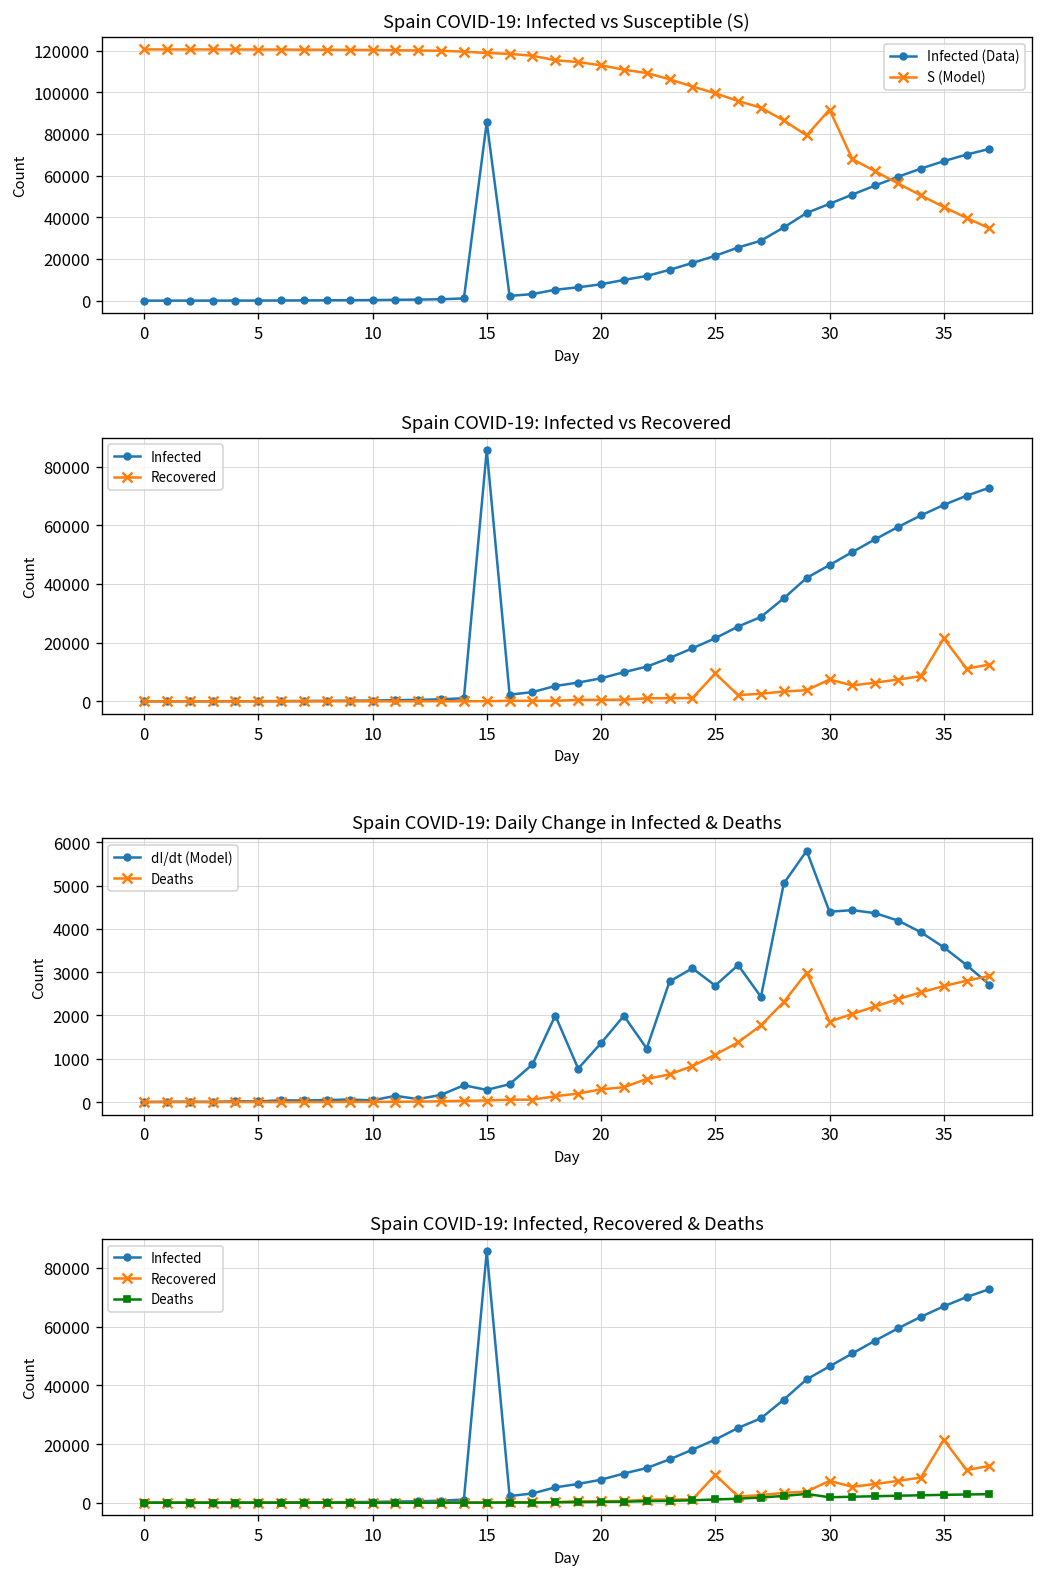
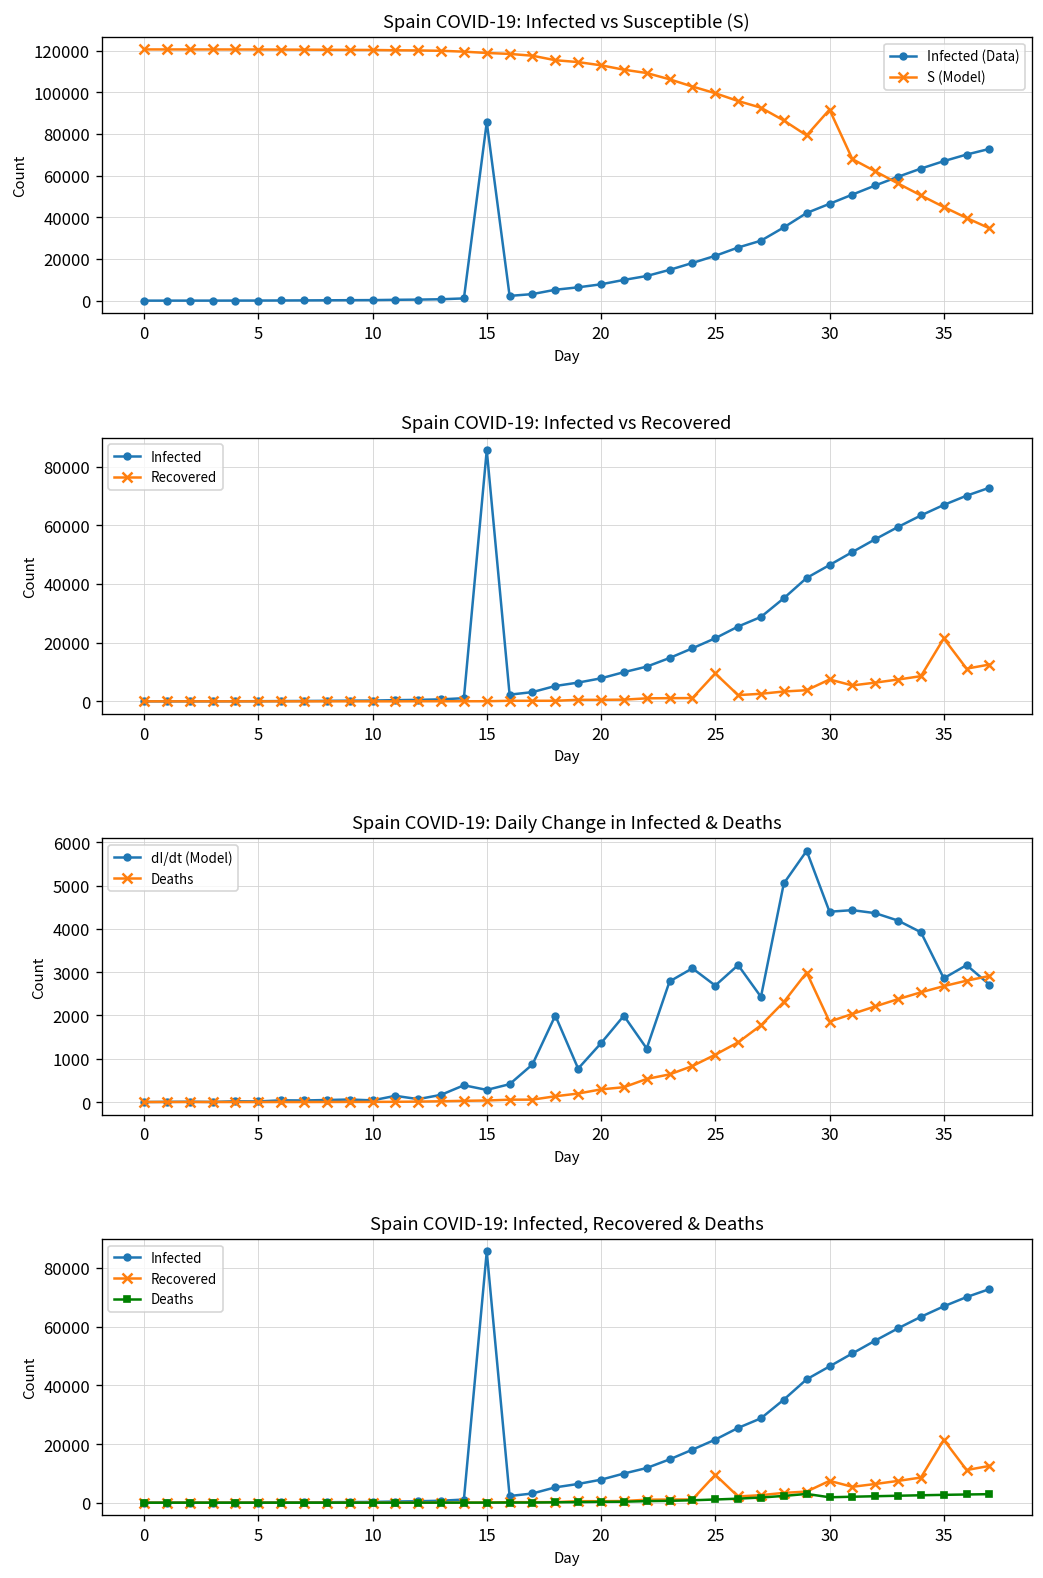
  {
    "Spain COVID-19: Infected vs Susceptible (S)": {
      "Infected (Data)": {
        "0": 0,
        "5": 0,
        "10": 0,
        "15": 86000,
        "20": 8000,
        "25": 22000,
        "30": 46000,
        "35": 67000
      },
      "S (Model)": {
        "0": 121000,
        "5": 120000,
        "10": 120000,
        "15": 119000,
        "20": 113000,
        "25": 100000,
        "30": 92000,
        "35": 45000
      }
    },
    "Spain COVID-19: Infected vs Recovered": {
      "Infected": {
        "15": 86000,
        "20": 8000,
        "25": 22000,
        "30": 46000,
        "35": 67000
      },
      "Recovered": {
        "15": 0,
        "20": 1000,
        "25": 10000,
        "30": 7000,
        "35": 21000
      }
    },
    "Spain COVID-19: Daily Change in Infected & Deaths": {
      "dI/dt (Model)": {
        "15": 300,
        "20": 1400,
        "25": 2700,
        "30": 4400,
-       "35": 3600
+       "35": 2900
      }
    },
    "Spain COVID-19: Infected, Recovered & Deaths": {
      "Infected": {
        "15": 86000,
        "20": 8000,
        "25": 22000,
        "30": 46000,
        "35": 67000
      },
      "Recovered": {
        "25": 10000,
        "30": 7000,
        "35": 21000
      },
      "Deaths": {
        "25": 1000,
        "30": 2000,
        "35": 3000
      }
    }
  }
